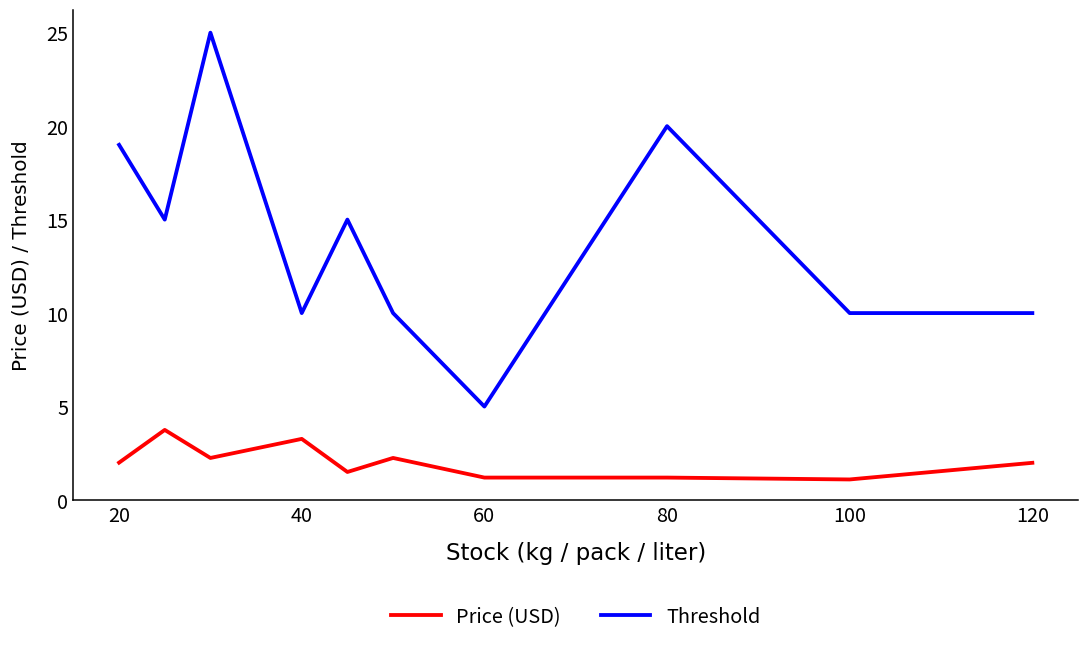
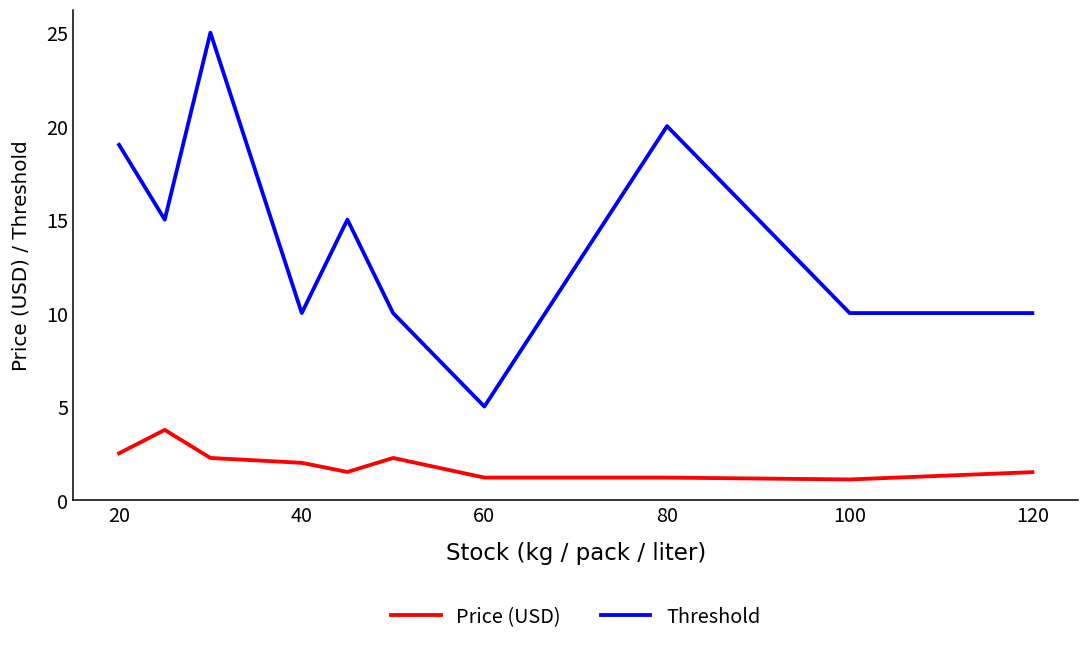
  {
    "Price (USD)": {
-     "20": 2.0,
-     "40": 3.3,
+     "20": 2.5,
+     "40": 2.0,
      "60": 1.2,
      "80": 1.2,
      "100": 1.1,
-     "120": 2.0
+     "120": 1.5
    },
    "Threshold": {
      "20": 19.0,
      "40": 10.0,
      "60": 5.0,
      "80": 20.0,
      "100": 10.0,
      "120": 10.0
    }
  }
